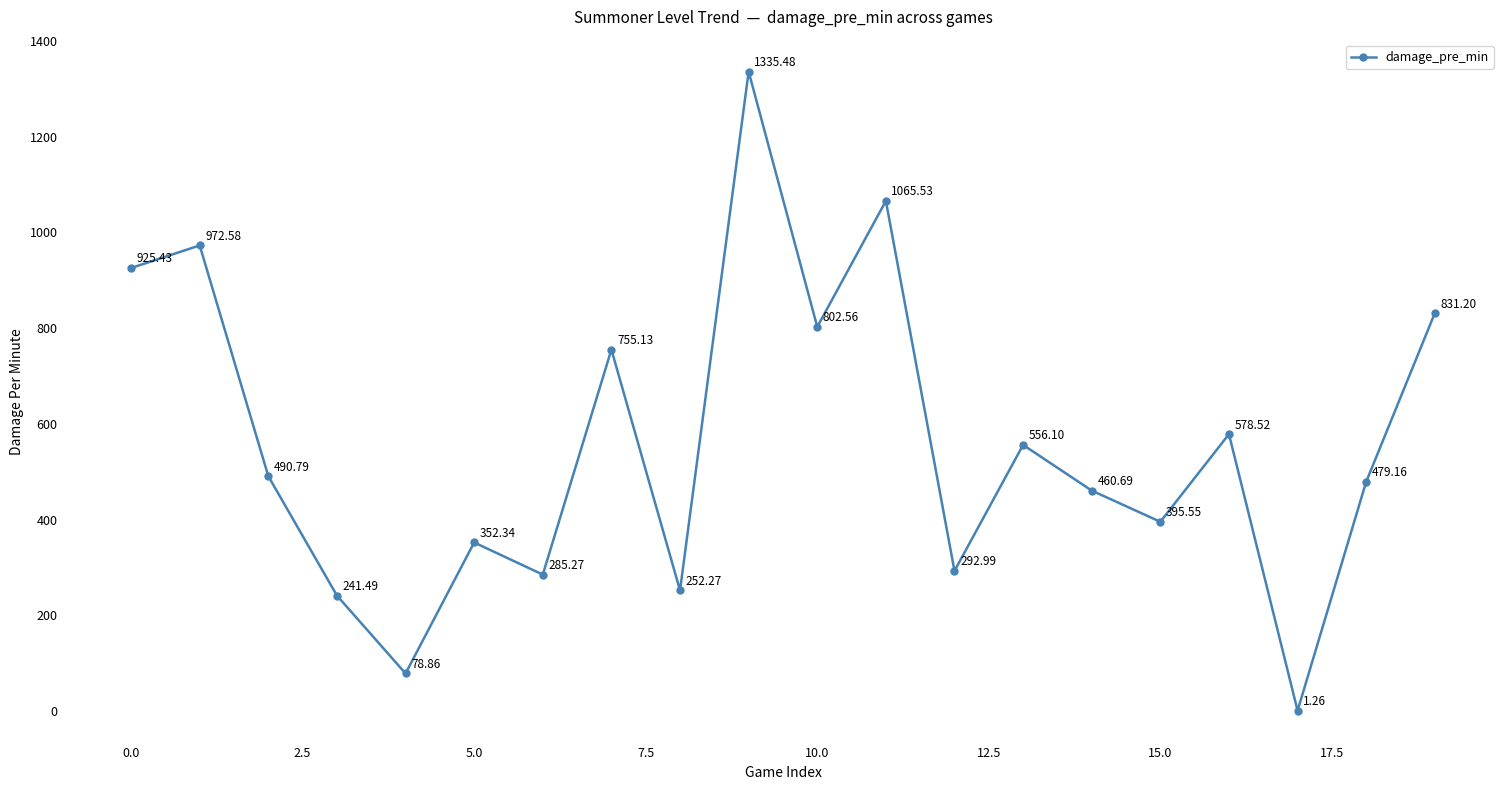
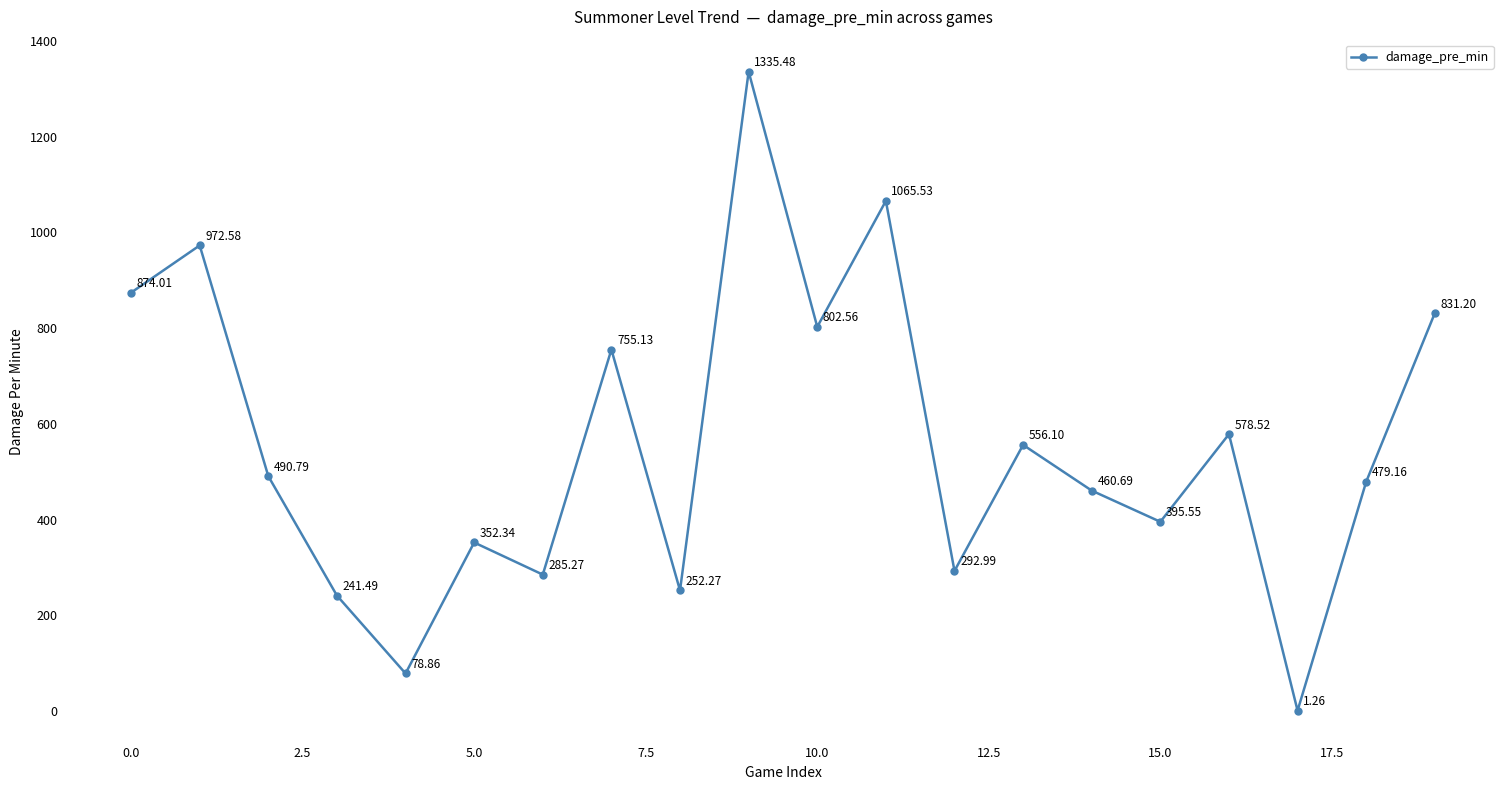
  {
-   "0.0": 925.43,
+   "0.0": 874.01,
    "5.0": 352.34,
    "10.0": 802.56,
    "15.0": 395.55
  }
